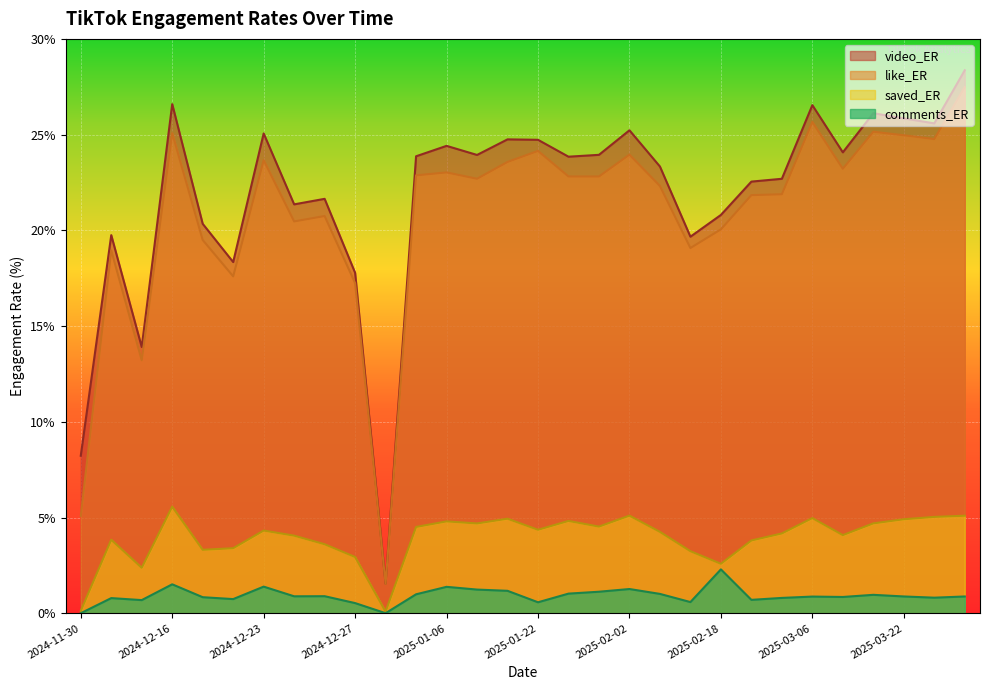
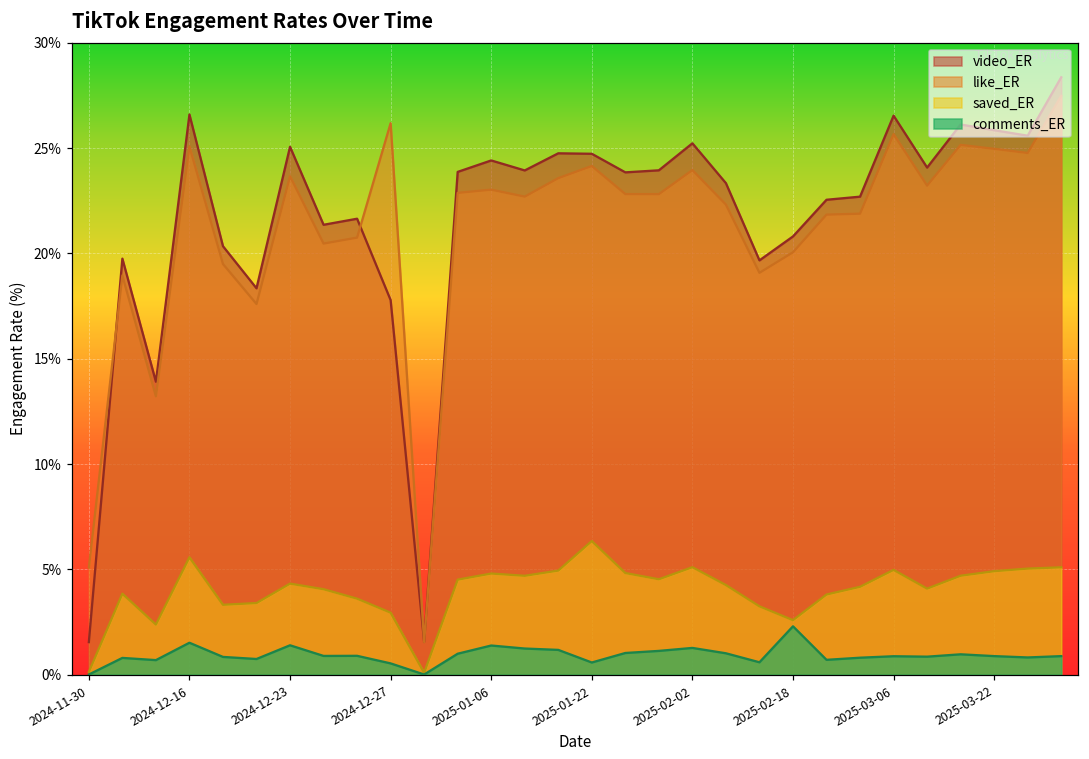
  {
    "video_ER": {
-     "2024-11-30": "8.2%",
+     "2024-11-30": "1.5%",
      "2024-12-16": "26.6%",
      "2024-12-23": "25.1%",
      "2024-12-27": "17.8%",
      "2025-01-06": "24.4%",
      "2025-01-22": "24.7%",
      "2025-02-02": "25.2%",
      "2025-02-18": "20.8%",
      "2025-03-06": "26.5%"
    },
    "like_ER": {
      "2024-11-30": "5.1%",
      "2024-12-16": "25.1%",
      "2024-12-23": "23.7%",
-     "2024-12-27": "17.2%",
+     "2024-12-27": "26.2%",
      "2025-01-06": "23.0%",
      "2025-01-22": "24.2%",
      "2025-02-02": "24.0%",
      "2025-02-18": "20.1%",
      "2025-03-06": "25.7%",
      "2025-03-22": "25.0%"
    },
    "saved_ER": {
      "2024-12-16": "5.6%",
      "2024-12-23": "4.3%",
      "2024-12-27": "2.9%",
      "2025-01-06": "4.8%",
-     "2025-01-22": "4.4%",
+     "2025-01-22": "6.3%",
      "2025-02-02": "5.1%",
      "2025-02-18": "2.6%",
      "2025-03-06": "5.0%",
      "2025-03-22": "4.9%"
    },
    "comments_ER": {
      "2024-12-16": "1.5%",
      "2024-12-23": "1.4%",
      "2024-12-27": "0.5%",
      "2025-01-06": "1.4%",
      "2025-01-22": "0.6%",
      "2025-02-02": "1.3%",
      "2025-02-18": "2.3%",
      "2025-03-06": "0.9%",
      "2025-03-22": "0.9%"
    }
  }
